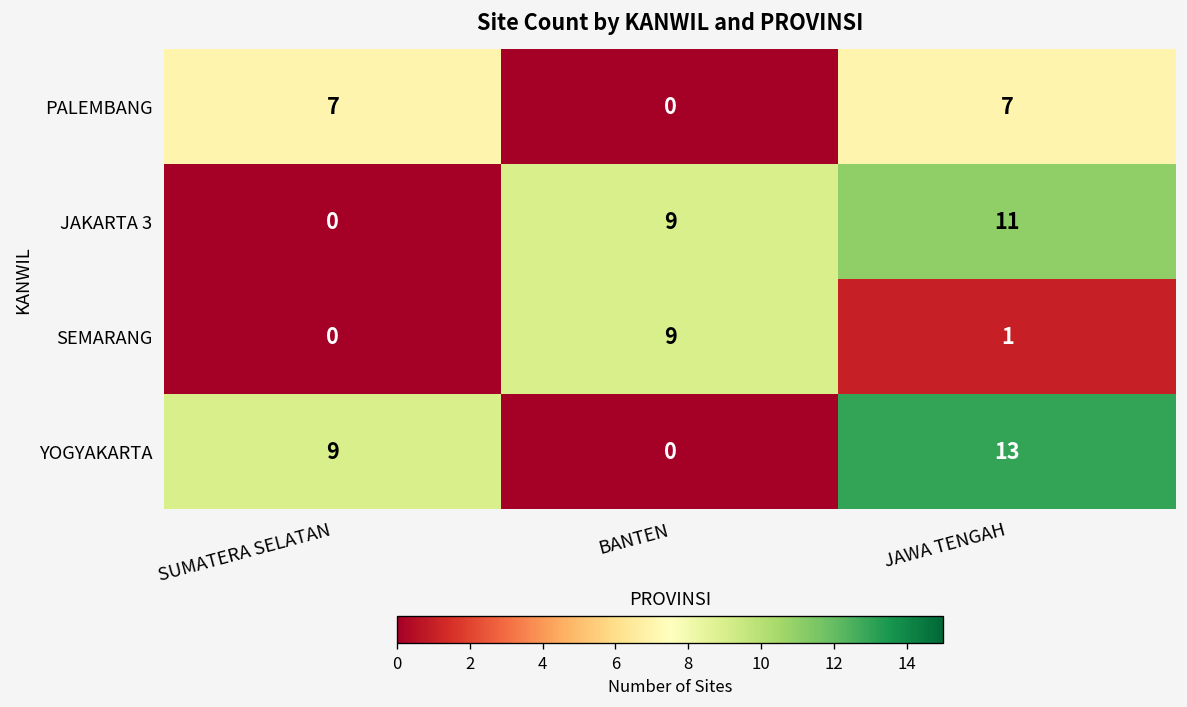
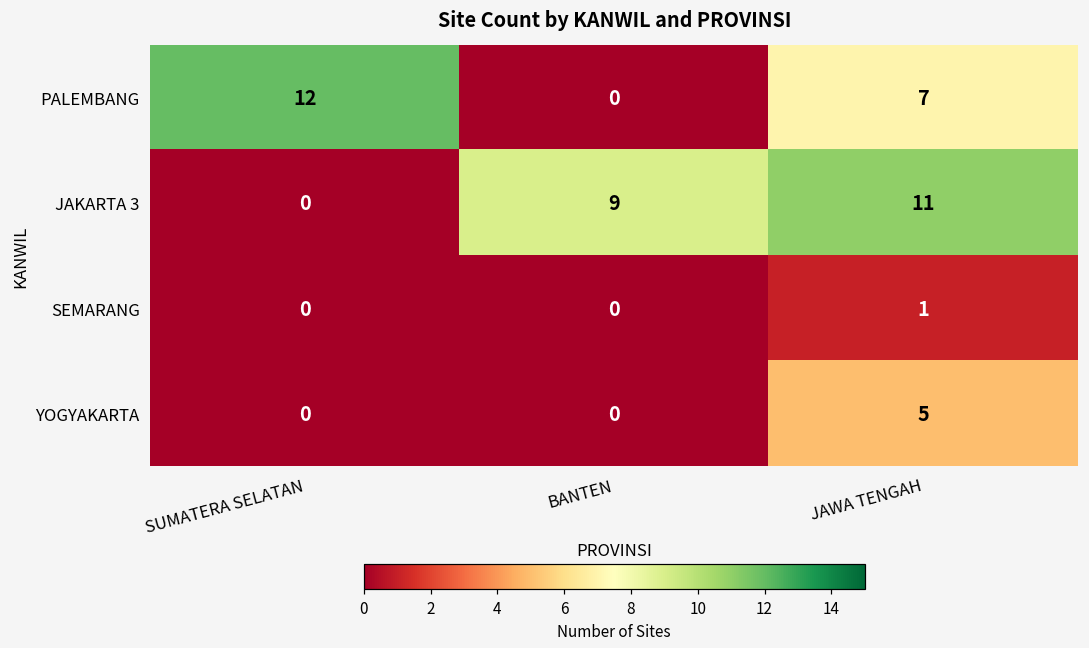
  {
    "PALEMBANG": {
-     "SUMATERA SELATAN": 7,
+     "SUMATERA SELATAN": 12,
      "BANTEN": 0,
      "JAWA TENGAH": 7
    },
    "JAKARTA 3": {
      "SUMATERA SELATAN": 0,
      "BANTEN": 9,
      "JAWA TENGAH": 11
    },
    "SEMARANG": {
      "SUMATERA SELATAN": 0,
-     "BANTEN": 9,
+     "BANTEN": 0,
      "JAWA TENGAH": 1
    },
    "YOGYAKARTA": {
-     "SUMATERA SELATAN": 9,
+     "SUMATERA SELATAN": 0,
      "BANTEN": 0,
-     "JAWA TENGAH": 13
+     "JAWA TENGAH": 5
    }
  }
